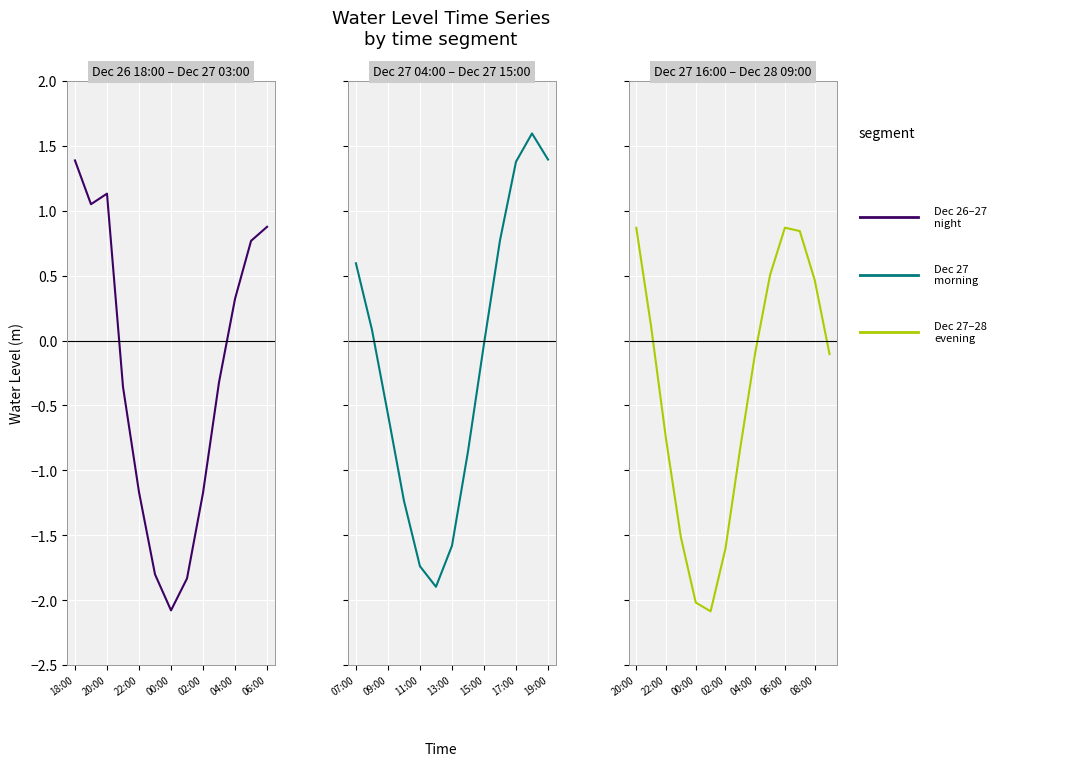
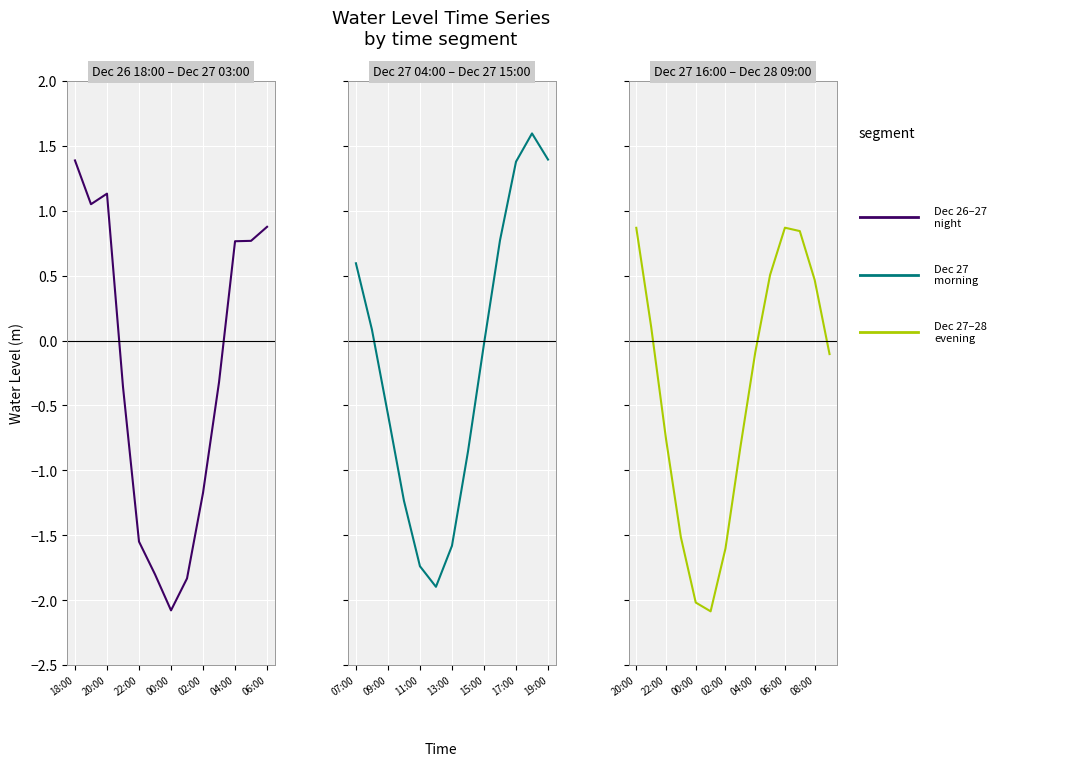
  {
    "Dec 26 18:00 – Dec 27 03:00": {
      "18:00": 1.39,
      "20:00": 1.13,
-     "22:00": -1.17,
+     "22:00": -1.55,
      "00:00": -2.08,
      "02:00": -1.17,
-     "04:00": 0.32,
+     "04:00": 0.77,
      "06:00": 0.88
    }
  }
